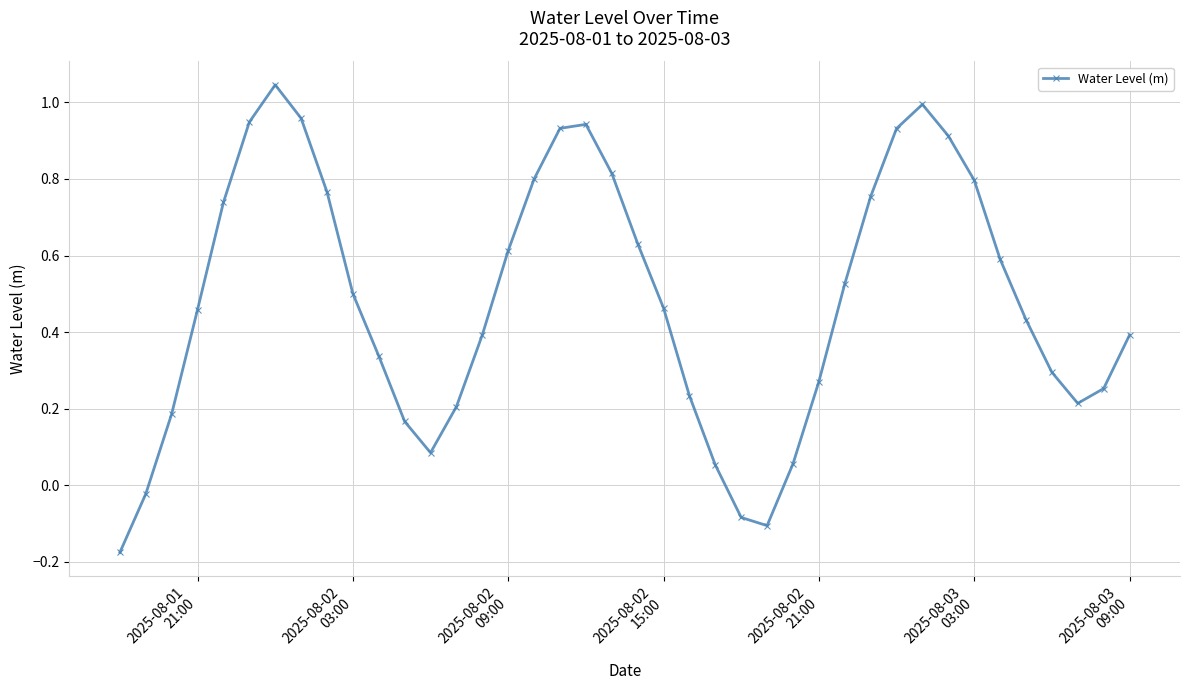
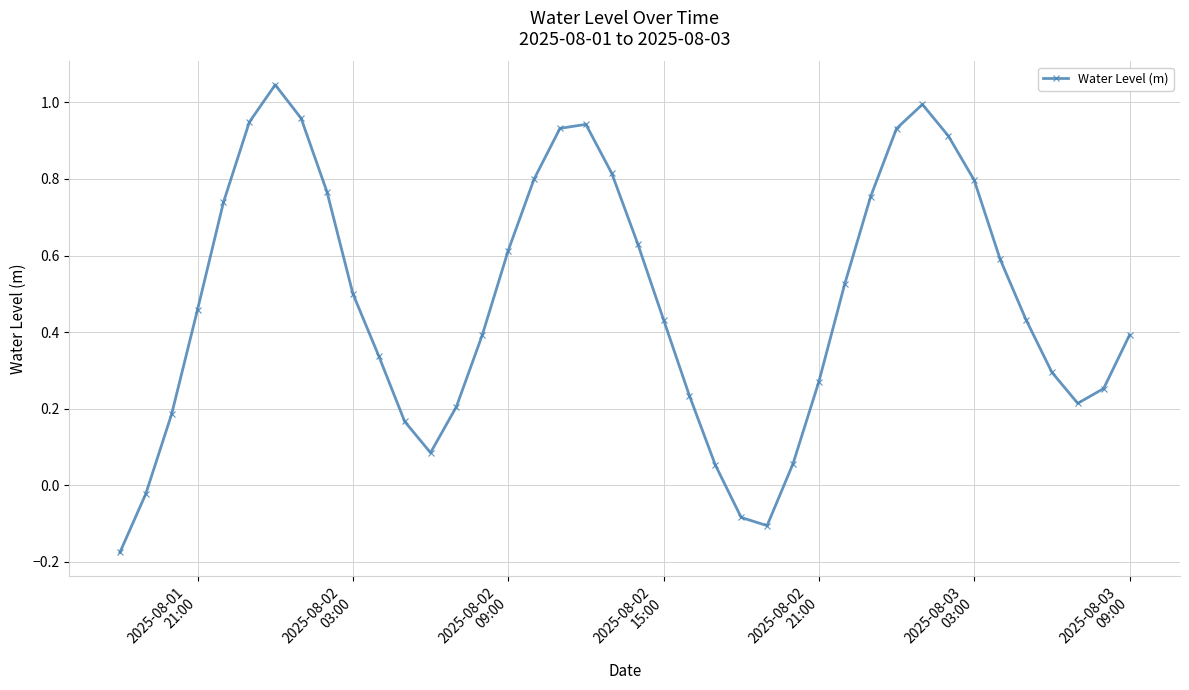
  {
    "2025-08-01 21:00": 0.46,
    "2025-08-02 03:00": 0.50,
    "2025-08-02 09:00": 0.61,
-   "2025-08-02 15:00": 0.46,
+   "2025-08-02 15:00": 0.43,
    "2025-08-02 21:00": 0.27,
    "2025-08-03 03:00": 0.80,
    "2025-08-03 09:00": 0.39
  }
